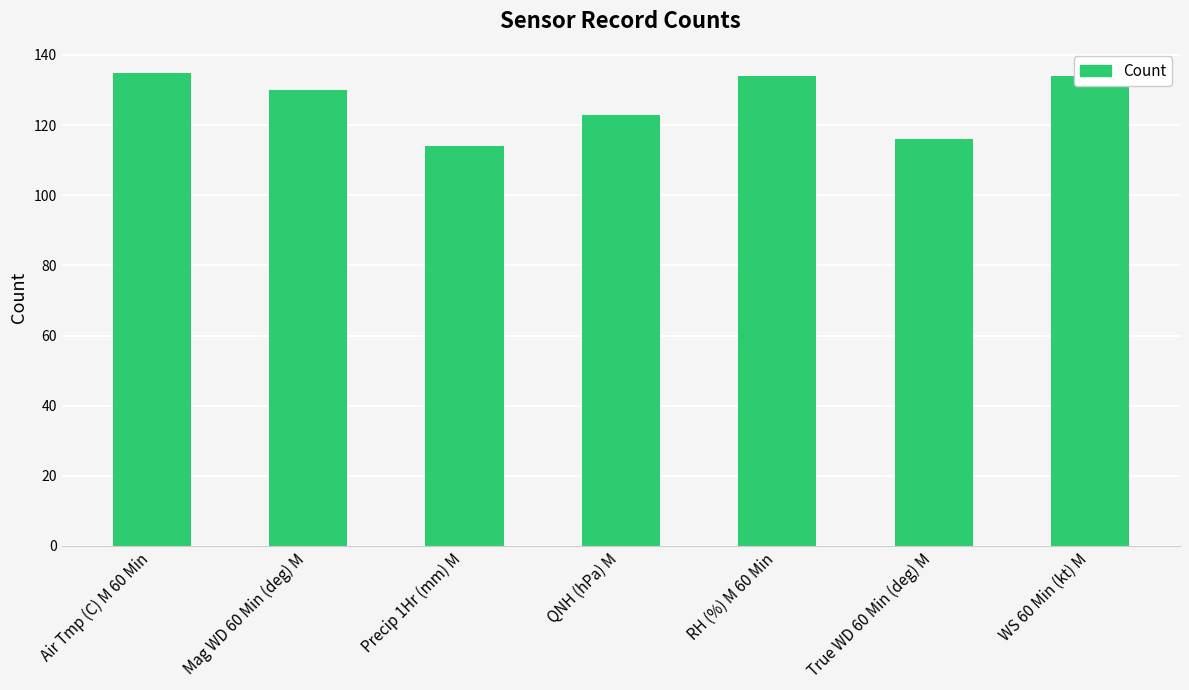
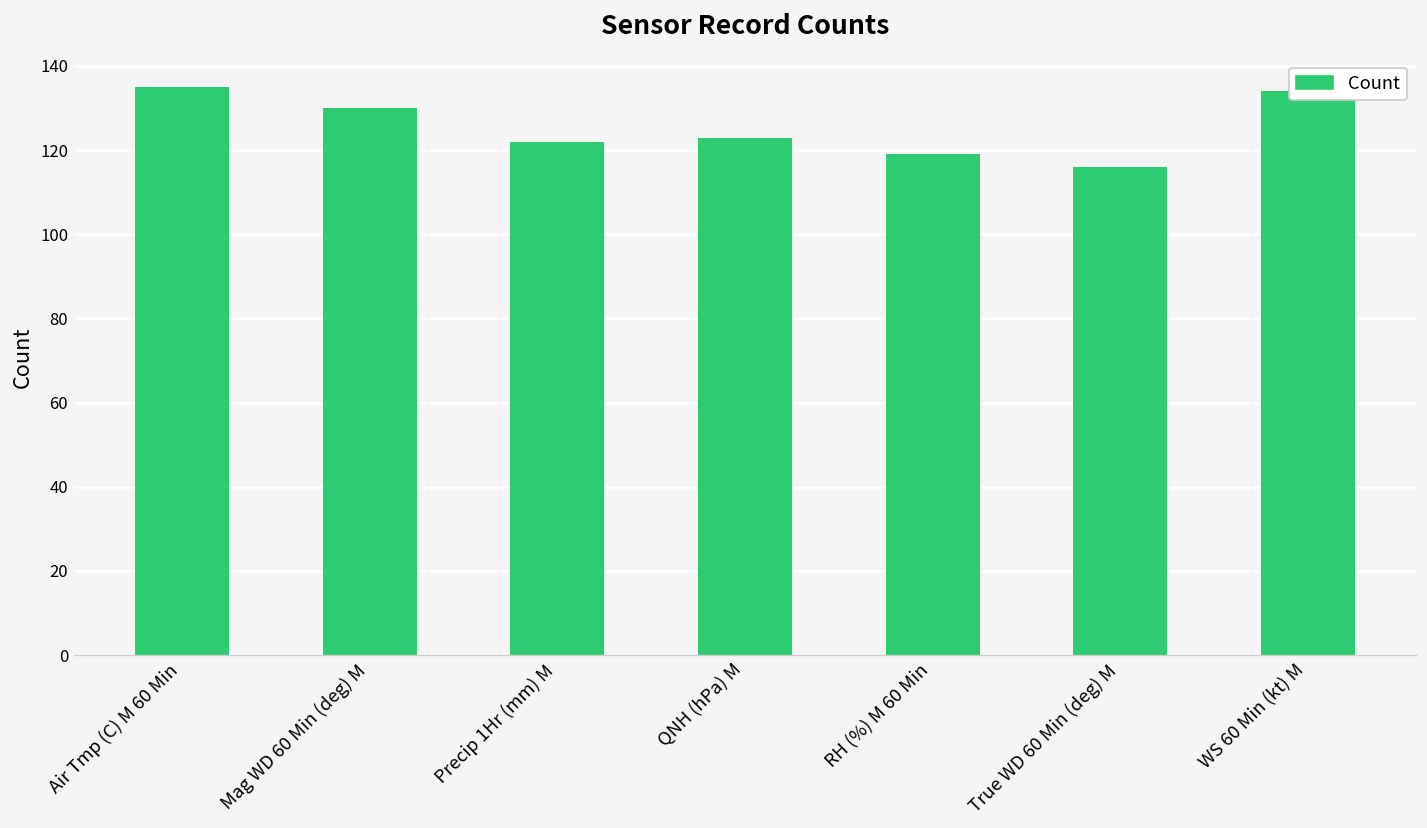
  {
    "Air Tmp (C) M 60 Min": 135,
    "Mag WD 60 Min (deg) M": 130,
-   "Precip 1Hr (mm) M": 114,
+   "Precip 1Hr (mm) M": 122,
    "QNH (hPa) M": 123,
-   "RH (%) M 60 Min": 134,
+   "RH (%) M 60 Min": 119,
    "True WD 60 Min (deg) M": 116
  }
